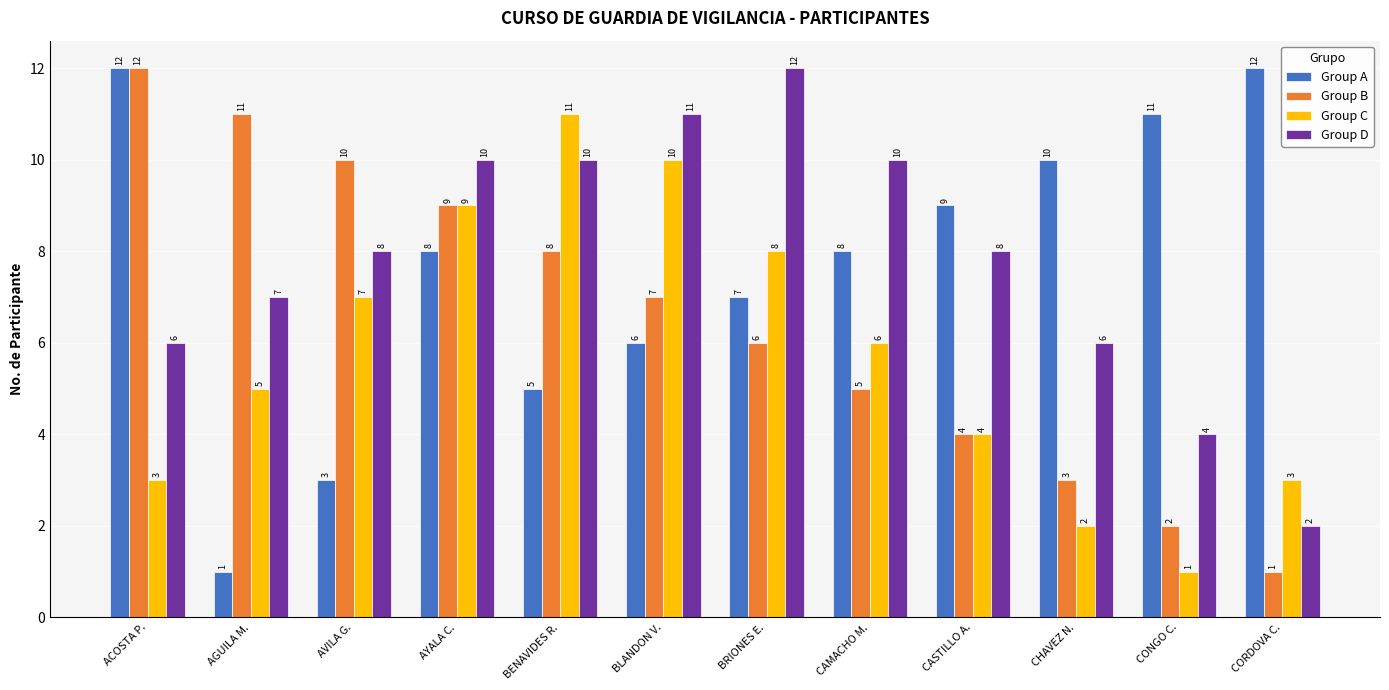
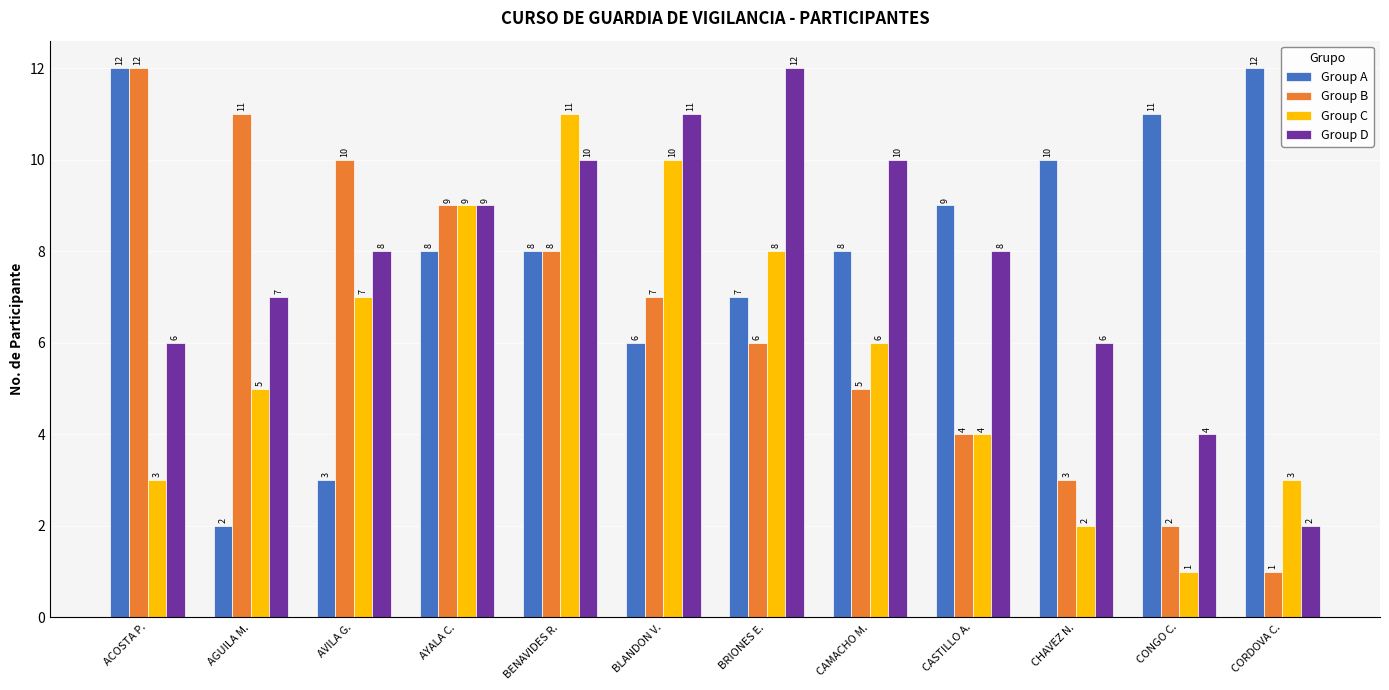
  {
    "Group A": {
      "ACOSTA P.": 12,
-     "AGUILA M.": 1,
+     "AGUILA M.": 2,
      "AVILA G.": 3,
      "AYALA C.": 8,
-     "BENAVIDES R.": 5,
+     "BENAVIDES R.": 8,
      "BLANDON V.": 6,
      "BRIONES E.": 7,
      "CAMACHO M.": 8,
      "CASTILLO A.": 9,
      "CHAVEZ N.": 10,
      "CONGO C.": 11,
      "CORDOVA C.": 12
    },
    "Group B": {
      "ACOSTA P.": 12,
      "AGUILA M.": 11,
      "AVILA G.": 10,
      "AYALA C.": 9,
      "BENAVIDES R.": 8,
      "BLANDON V.": 7,
      "BRIONES E.": 6,
      "CAMACHO M.": 5,
      "CASTILLO A.": 4,
      "CHAVEZ N.": 3,
      "CONGO C.": 2,
      "CORDOVA C.": 1
    },
    "Group C": {
      "ACOSTA P.": 3,
      "AGUILA M.": 5,
      "AVILA G.": 7,
      "AYALA C.": 9,
      "BENAVIDES R.": 11,
      "BLANDON V.": 10,
      "BRIONES E.": 8,
      "CAMACHO M.": 6,
      "CASTILLO A.": 4,
      "CHAVEZ N.": 2,
      "CONGO C.": 1,
      "CORDOVA C.": 3
    },
    "Group D": {
      "ACOSTA P.": 6,
      "AGUILA M.": 7,
      "AVILA G.": 8,
-     "AYALA C.": 10,
+     "AYALA C.": 9,
      "BENAVIDES R.": 10,
      "BLANDON V.": 11,
      "BRIONES E.": 12,
      "CAMACHO M.": 10,
      "CASTILLO A.": 8,
      "CHAVEZ N.": 6,
      "CONGO C.": 4,
      "CORDOVA C.": 2
    }
  }
